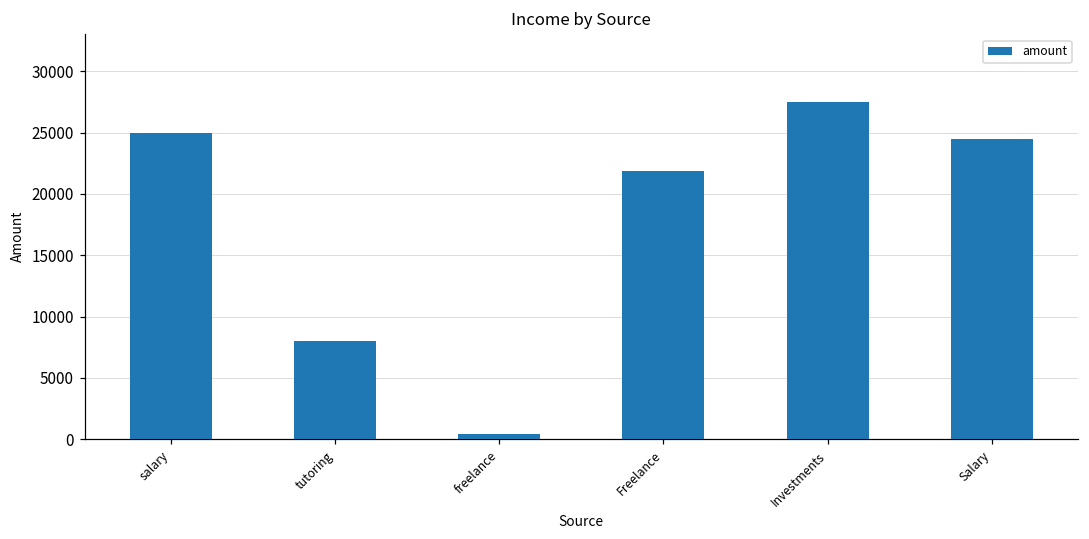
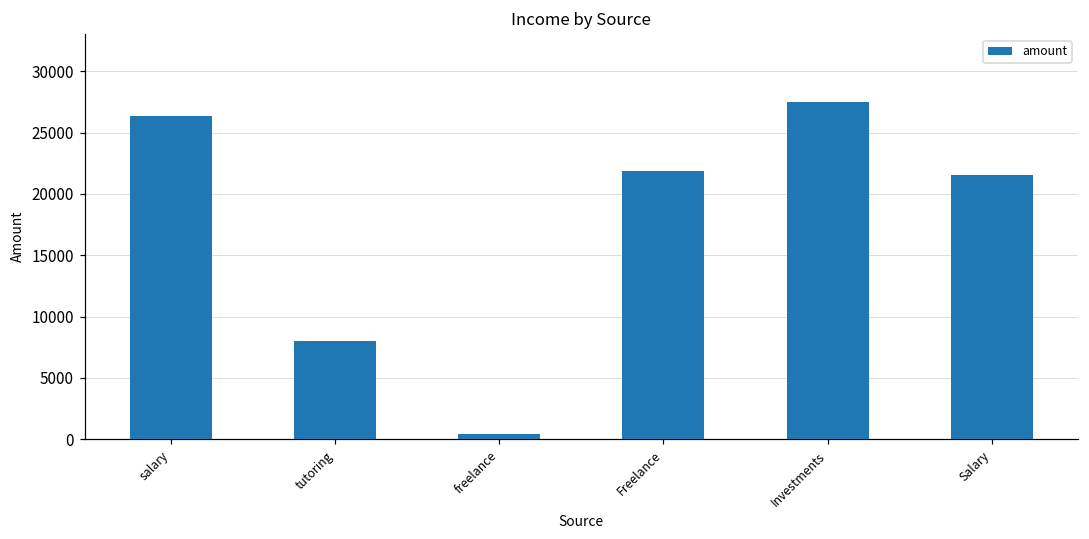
  {
-   "salary": 25000,
+   "salary": 26400,
    "tutoring": 8000,
    "freelance": 400,
    "Freelance": 21900,
    "Investments": 27500,
-   "Salary": 24500
+   "Salary": 21500
  }
